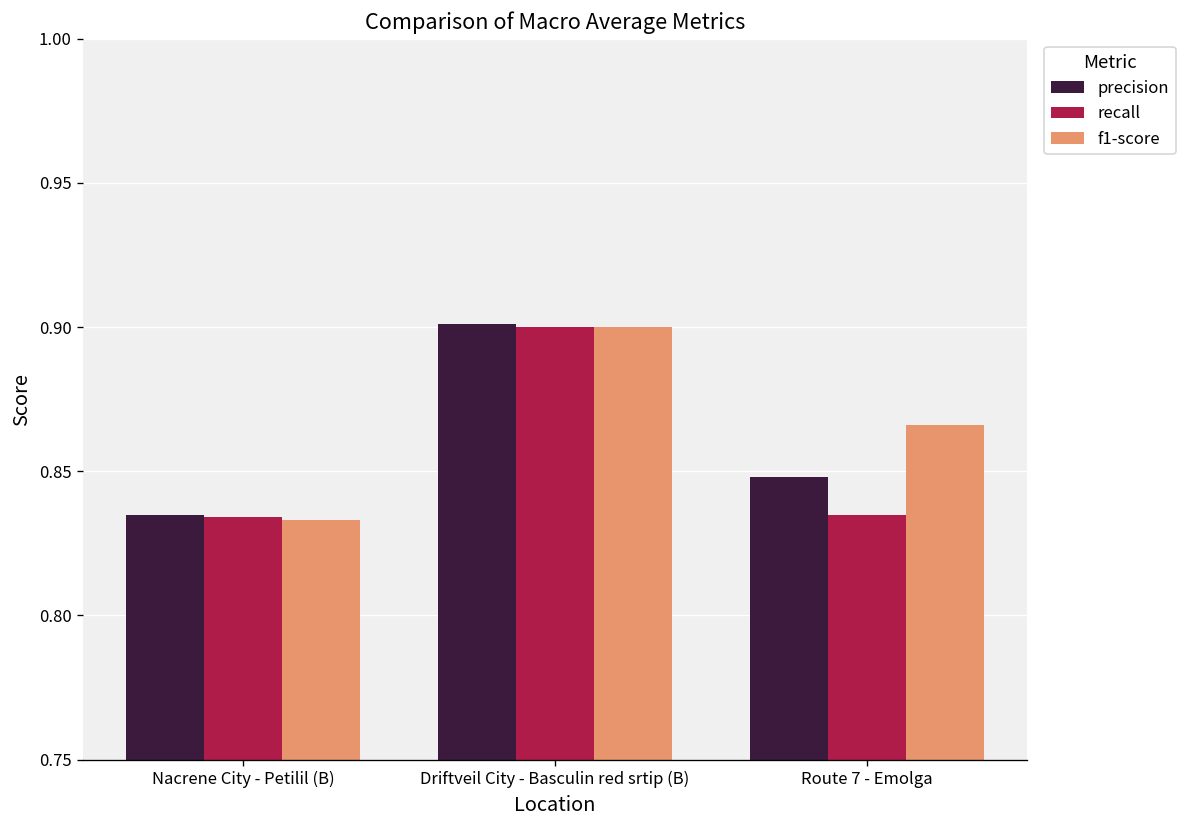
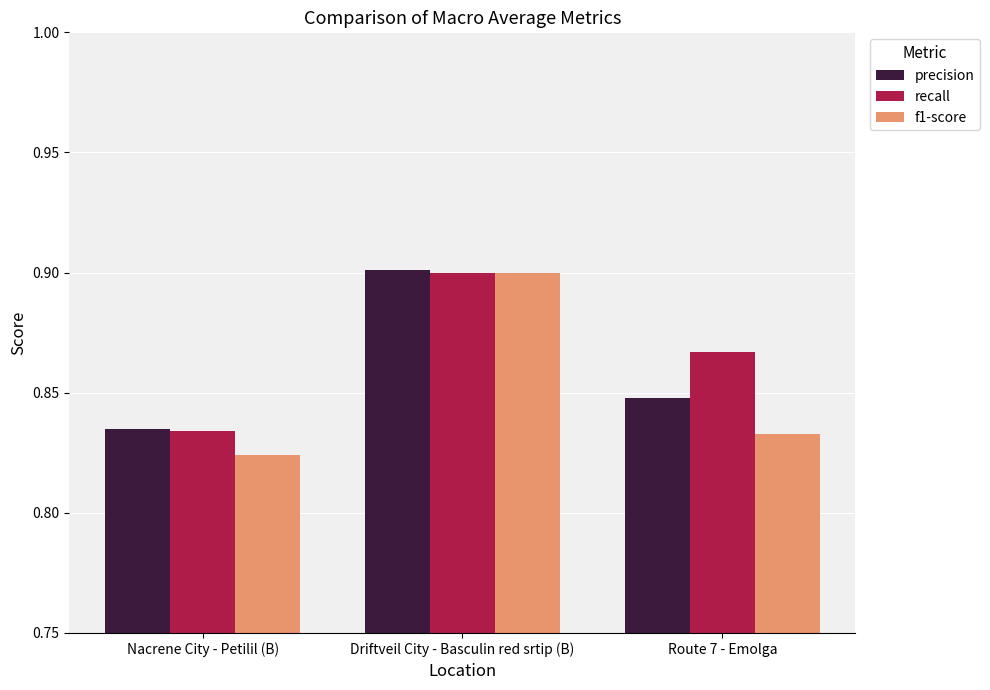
  {
    "precision": {
      "Nacrene City - Petilil (B)": 0.835,
      "Driftveil City - Basculin red srtip (B)": 0.901,
      "Route 7 - Emolga": 0.848
    },
    "recall": {
      "Nacrene City - Petilil (B)": 0.834,
      "Driftveil City - Basculin red srtip (B)": 0.900,
-     "Route 7 - Emolga": 0.835
+     "Route 7 - Emolga": 0.867
    },
    "f1-score": {
-     "Nacrene City - Petilil (B)": 0.833,
+     "Nacrene City - Petilil (B)": 0.824,
      "Driftveil City - Basculin red srtip (B)": 0.900,
-     "Route 7 - Emolga": 0.866
+     "Route 7 - Emolga": 0.833
    }
  }
